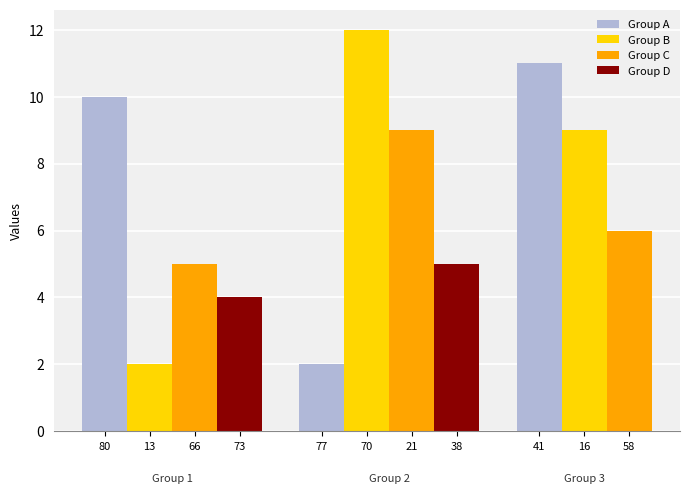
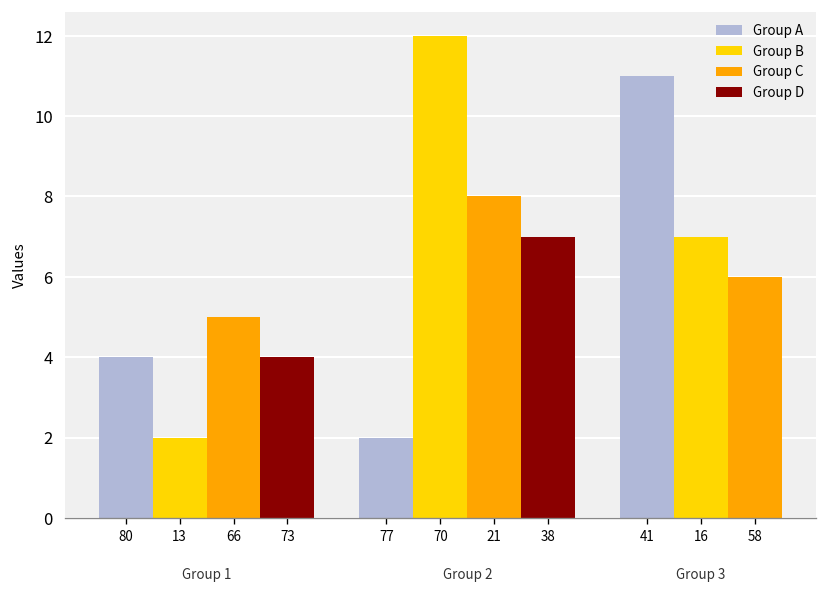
  {
-   "80": 10,
+   "80": 4,
    "13": 2,
    "66": 5,
    "73": 4,
    "77": 2,
    "70": 12,
-   "21": 9,
-   "38": 5,
+   "21": 8,
+   "38": 7,
    "41": 11,
-   "16": 9,
+   "16": 7,
    "58": 6
  }
